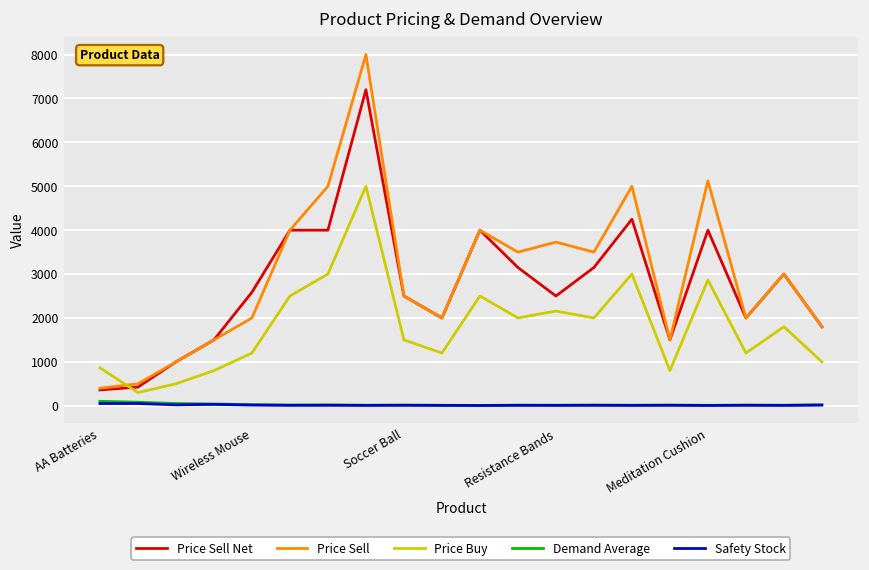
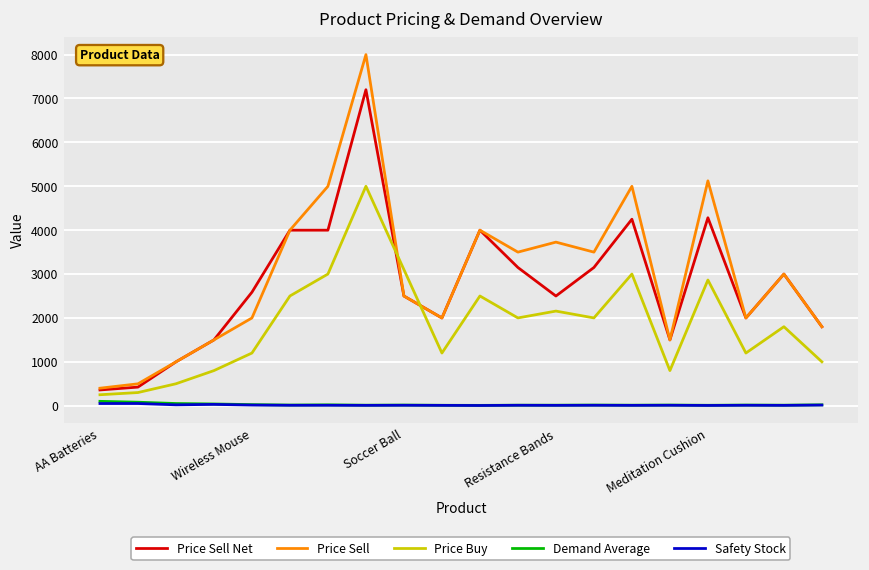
  {
    "Price Sell Net": {
      "Wireless Mouse": 2600,
      "Resistance Bands": 2500,
-     "Meditation Cushion": 4000
+     "Meditation Cushion": 4300
    },
    "Price Sell": {
      "Wireless Mouse": 2000,
      "Resistance Bands": 3700,
      "Meditation Cushion": 5100
    },
    "Price Buy": {
-     "AA Batteries": 900,
+     "AA Batteries": 300,
      "Wireless Mouse": 1200,
-     "Soccer Ball": 1500,
+     "Soccer Ball": 3100,
      "Resistance Bands": 2200,
      "Meditation Cushion": 2900
    }
  }
